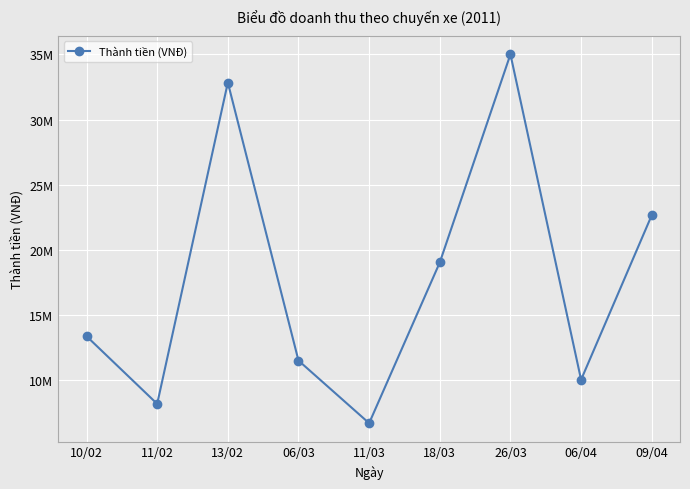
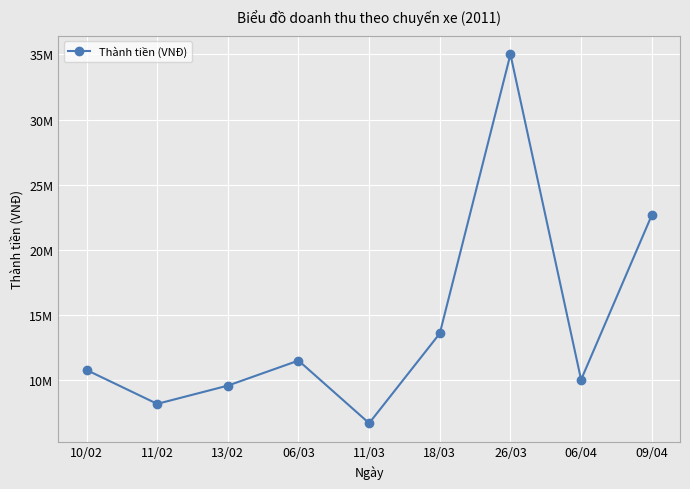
  {
-   "10/02": 13400000,
+   "10/02": 10800000,
    "11/02": 8200000,
-   "13/02": 32800000,
+   "13/02": 9600000,
    "06/03": 11500000,
    "11/03": 6700000,
-   "18/03": 19000000,
+   "18/03": 13600000,
    "26/03": 35000000,
    "06/04": 10100000,
    "09/04": 22700000
  }
